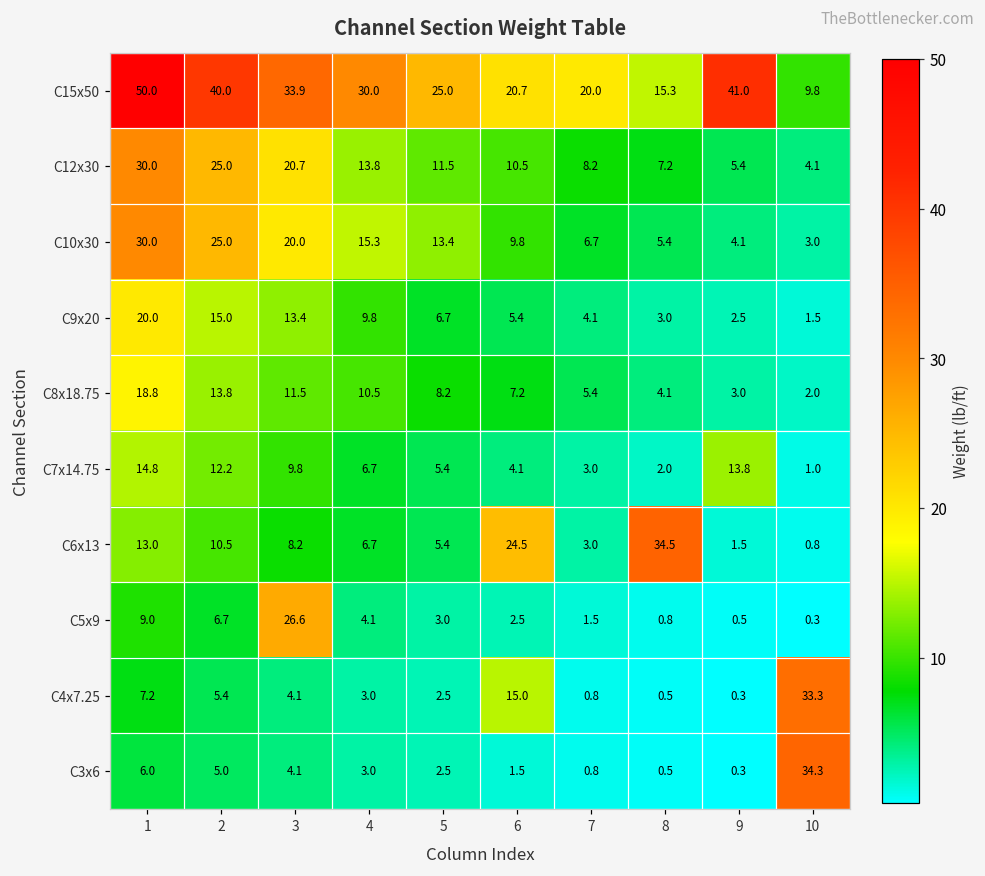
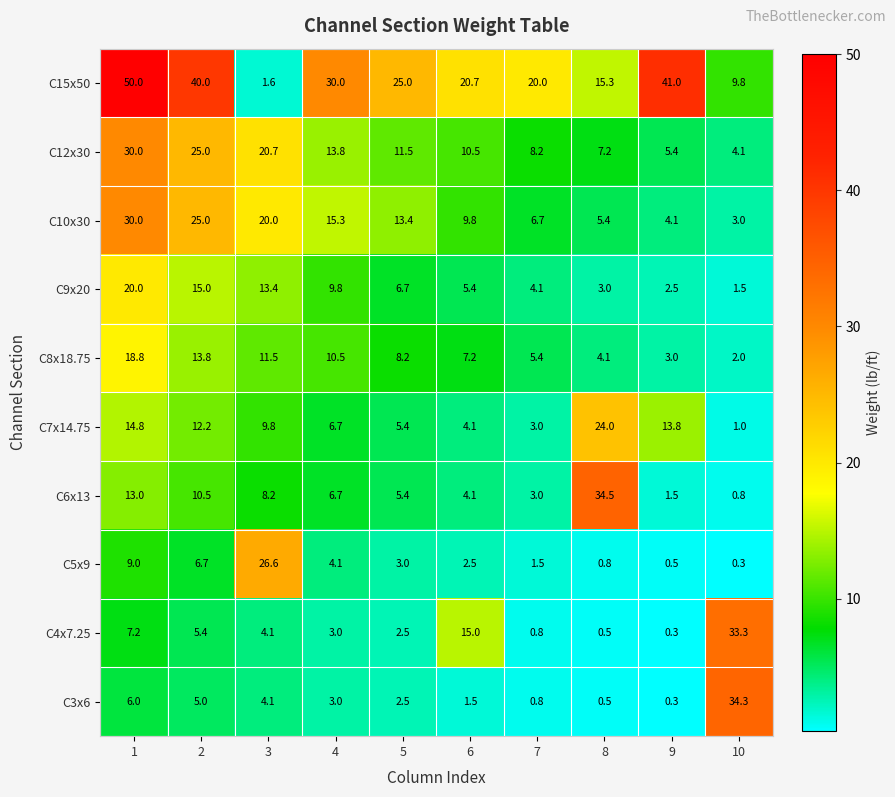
  {
    "C15x50": {
      "1": 50.0,
      "2": 40.0,
-     "3": 33.9,
+     "3": 1.6,
      "4": 30.0,
      "5": 25.0,
      "6": 20.7,
      "7": 20.0,
      "8": 15.3,
      "9": 41.0,
      "10": 9.8
    },
    "C12x30": {
      "1": 30.0,
      "2": 25.0,
      "3": 20.7,
      "4": 13.8,
      "5": 11.5,
      "6": 10.5,
      "7": 8.2,
      "8": 7.2,
      "9": 5.4,
      "10": 4.1
    },
    "C10x30": {
      "1": 30.0,
      "2": 25.0,
      "3": 20.0,
      "4": 15.3,
      "5": 13.4,
      "6": 9.8,
      "7": 6.7,
      "8": 5.4,
      "9": 4.1,
      "10": 3.0
    },
    "C9x20": {
      "1": 20.0,
      "2": 15.0,
      "3": 13.4,
      "4": 9.8,
      "5": 6.7,
      "6": 5.4,
      "7": 4.1,
      "8": 3.0,
      "9": 2.5,
      "10": 1.5
    },
    "C8x18.75": {
      "1": 18.8,
      "2": 13.8,
      "3": 11.5,
      "4": 10.5,
      "5": 8.2,
      "6": 7.2,
      "7": 5.4,
      "8": 4.1,
      "9": 3.0,
      "10": 2.0
    },
    "C7x14.75": {
      "1": 14.8,
      "2": 12.2,
      "3": 9.8,
      "4": 6.7,
      "5": 5.4,
      "6": 4.1,
      "7": 3.0,
-     "8": 2.0,
+     "8": 24.0,
      "9": 13.8,
      "10": 1.0
    },
    "C6x13": {
      "1": 13.0,
      "2": 10.5,
      "3": 8.2,
      "4": 6.7,
      "5": 5.4,
-     "6": 24.5,
+     "6": 4.1,
      "7": 3.0,
      "8": 34.5,
      "9": 1.5,
      "10": 0.8
    },
    "C5x9": {
      "1": 9.0,
      "2": 6.7,
      "3": 26.6,
      "4": 4.1,
      "5": 3.0,
      "6": 2.5,
      "7": 1.5,
      "8": 0.8,
      "9": 0.5,
      "10": 0.3
    },
    "C4x7.25": {
      "1": 7.2,
      "2": 5.4,
      "3": 4.1,
      "4": 3.0,
      "5": 2.5,
      "6": 15.0,
      "7": 0.8,
      "8": 0.5,
      "9": 0.3,
      "10": 33.3
    },
    "C3x6": {
      "1": 6.0,
      "2": 5.0,
      "3": 4.1,
      "4": 3.0,
      "5": 2.5,
      "6": 1.5,
      "7": 0.8,
      "8": 0.5,
      "9": 0.3,
      "10": 34.3
    }
  }
